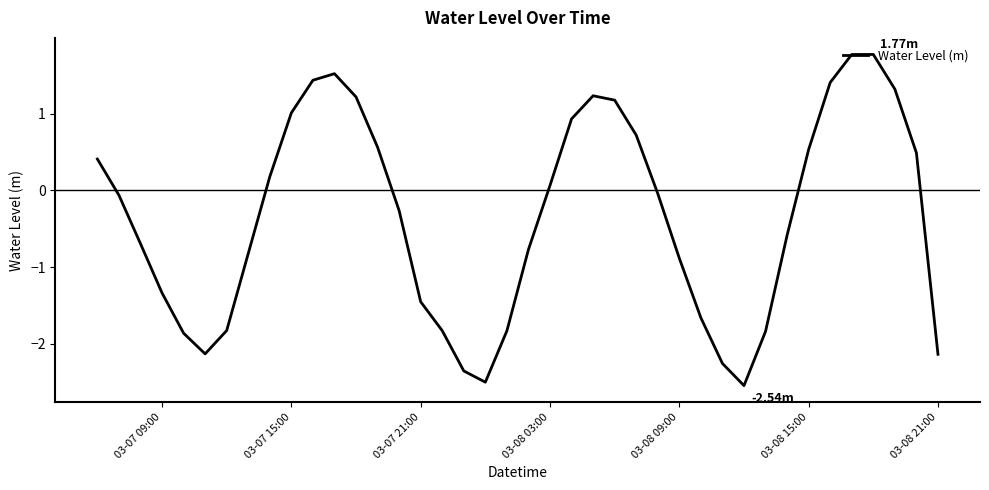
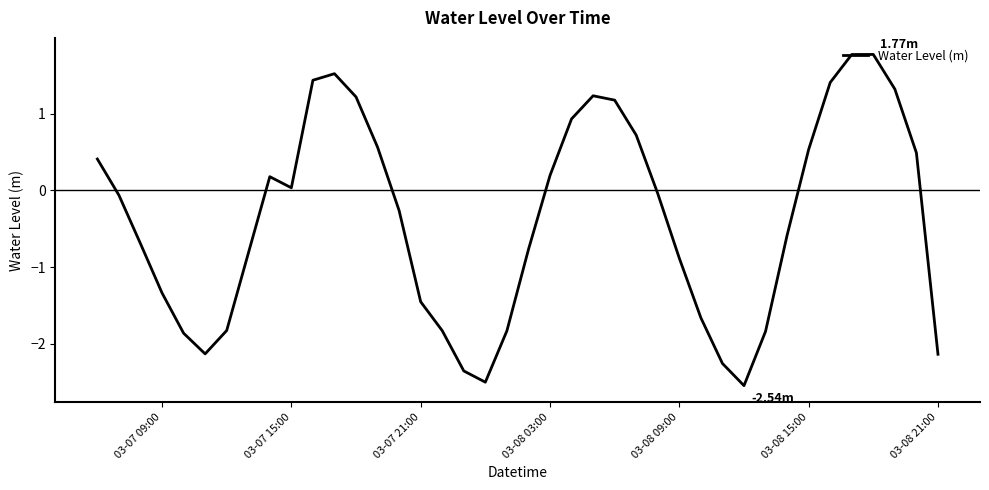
  {
    "03-07 09:00": -1.3,
-   "03-07 15:00": 1.0,
+   "03-07 15:00": 0.0,
    "03-07 21:00": -1.5,
-   "03-08 03:00": 0.1,
+   "03-08 03:00": 0.2,
    "03-08 09:00": -0.9,
    "03-08 15:00": 0.5,
    "03-08 21:00": -2.1
  }
